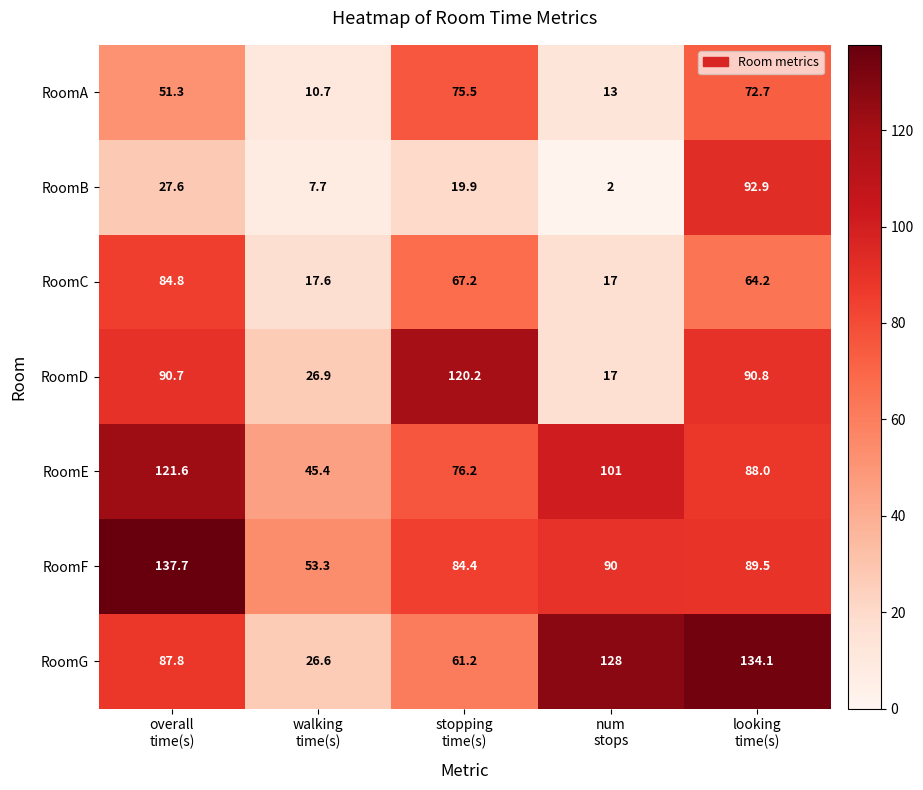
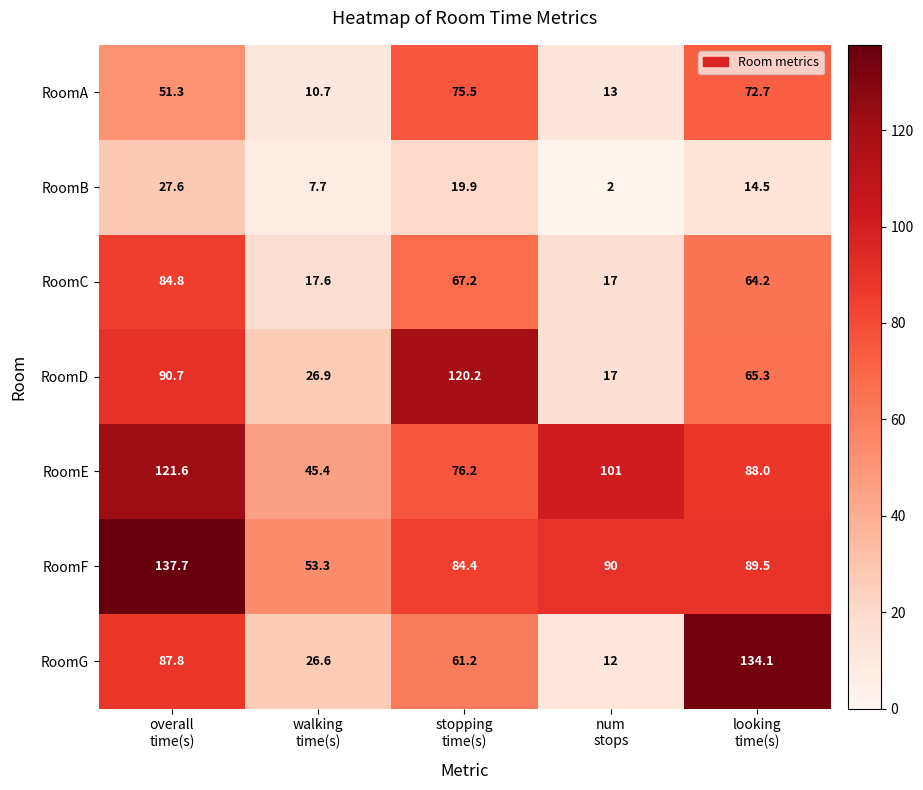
  {
    "RoomA": {
      "overall time(s)": 51.3,
      "walking time(s)": 10.7,
      "stopping time(s)": 75.5,
      "num stops": 13,
      "looking time(s)": 72.7
    },
    "RoomB": {
      "overall time(s)": 27.6,
      "walking time(s)": 7.7,
      "stopping time(s)": 19.9,
      "num stops": 2,
-     "looking time(s)": 92.9
+     "looking time(s)": 14.5
    },
    "RoomC": {
      "overall time(s)": 84.8,
      "walking time(s)": 17.6,
      "stopping time(s)": 67.2,
      "num stops": 17,
      "looking time(s)": 64.2
    },
    "RoomD": {
      "overall time(s)": 90.7,
      "walking time(s)": 26.9,
      "stopping time(s)": 120.2,
      "num stops": 17,
-     "looking time(s)": 90.8
+     "looking time(s)": 65.3
    },
    "RoomE": {
      "overall time(s)": 121.6,
      "walking time(s)": 45.4,
      "stopping time(s)": 76.2,
      "num stops": 101,
      "looking time(s)": 88.0
    },
    "RoomF": {
      "overall time(s)": 137.7,
      "walking time(s)": 53.3,
      "stopping time(s)": 84.4,
      "num stops": 90,
      "looking time(s)": 89.5
    },
    "RoomG": {
      "overall time(s)": 87.8,
      "walking time(s)": 26.6,
      "stopping time(s)": 61.2,
-     "num stops": 128,
+     "num stops": 12,
      "looking time(s)": 134.1
    }
  }
